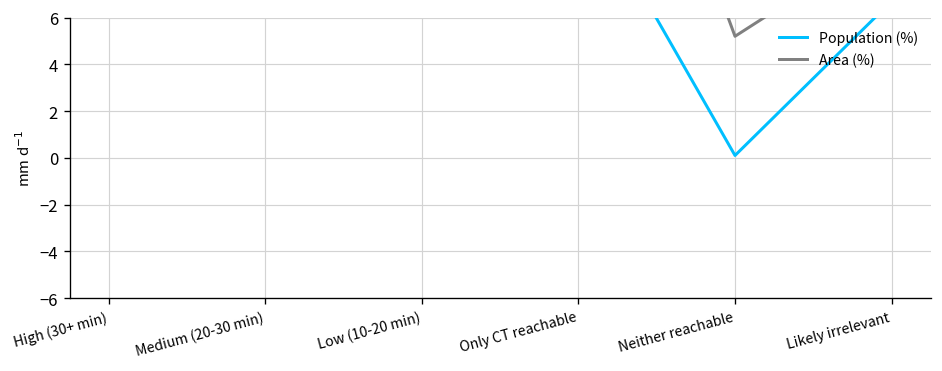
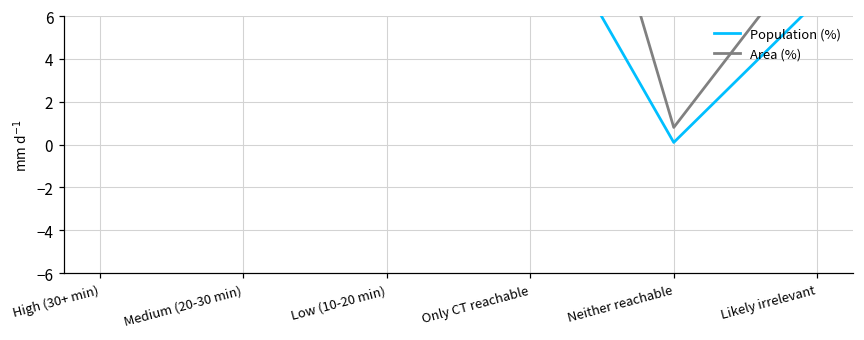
  {
    "Population (%)": {
      "Neither reachable": 0.1
    },
    "Area (%)": {
-     "Neither reachable": 5.2
+     "Neither reachable": 0.8
    }
  }
